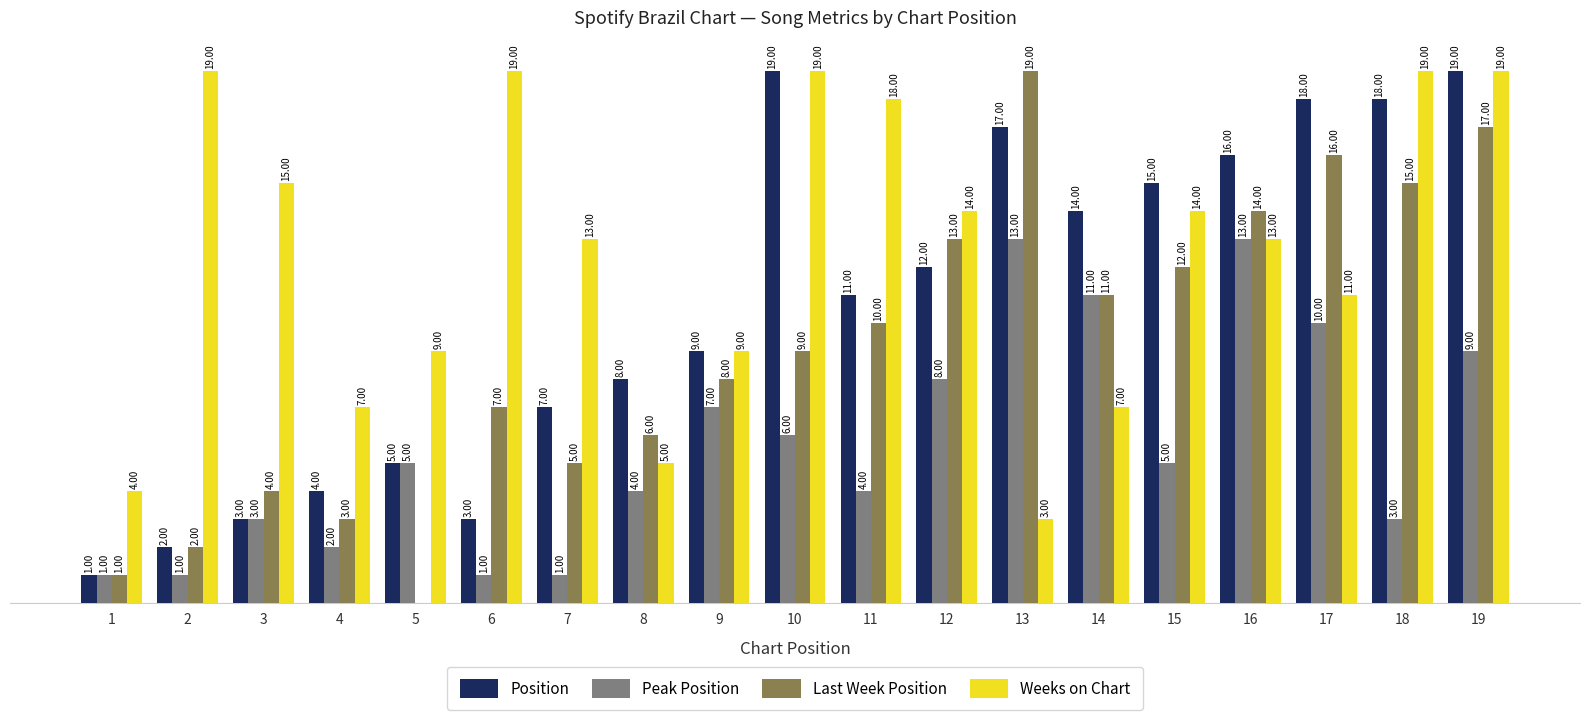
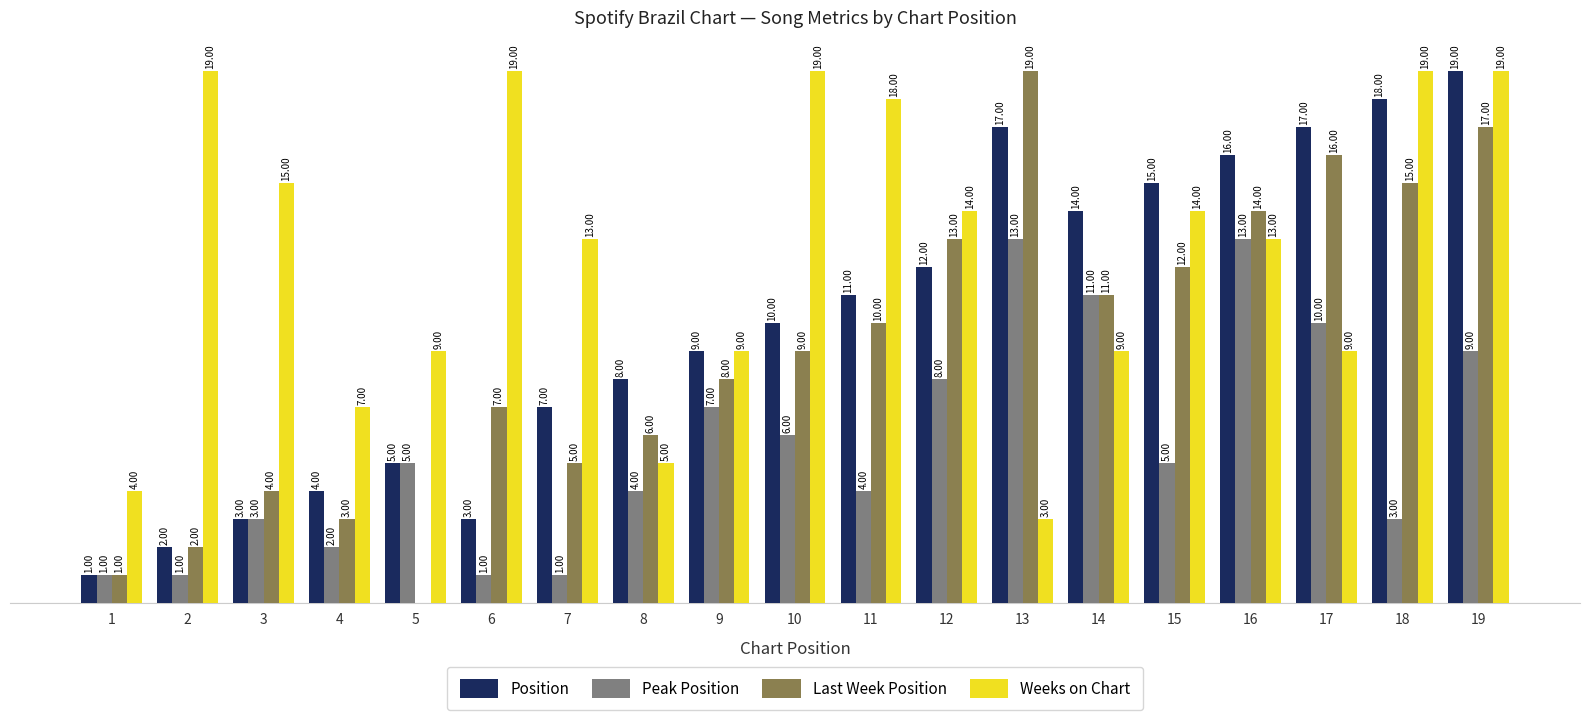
  {
    "Position": {
      "1": 1.00,
      "2": 2.00,
      "3": 3.00,
      "4": 4.00,
      "5": 5.00,
      "6": 3.00,
      "7": 7.00,
      "8": 8.00,
      "9": 9.00,
-     "10": 19.00,
+     "10": 10.00,
      "11": 11.00,
      "12": 12.00,
      "13": 17.00,
      "14": 14.00,
      "15": 15.00,
      "16": 16.00,
-     "17": 18.00,
+     "17": 17.00,
      "18": 18.00,
      "19": 19.00
    },
    "Weeks on Chart": {
      "1": 4.00,
      "2": 19.00,
      "3": 15.00,
      "4": 7.00,
      "5": 9.00,
      "6": 19.00,
      "7": 13.00,
      "8": 5.00,
      "9": 9.00,
      "10": 19.00,
      "11": 18.00,
      "12": 14.00,
      "13": 3.00,
-     "14": 7.00,
+     "14": 9.00,
      "15": 14.00,
      "16": 13.00,
-     "17": 11.00,
+     "17": 9.00,
      "18": 19.00,
      "19": 19.00
    }
  }
